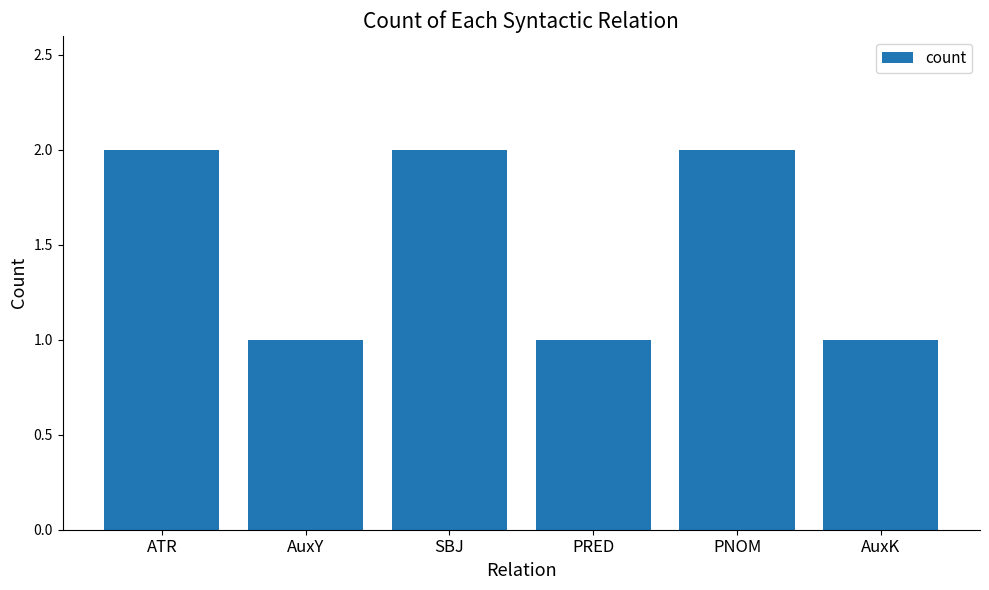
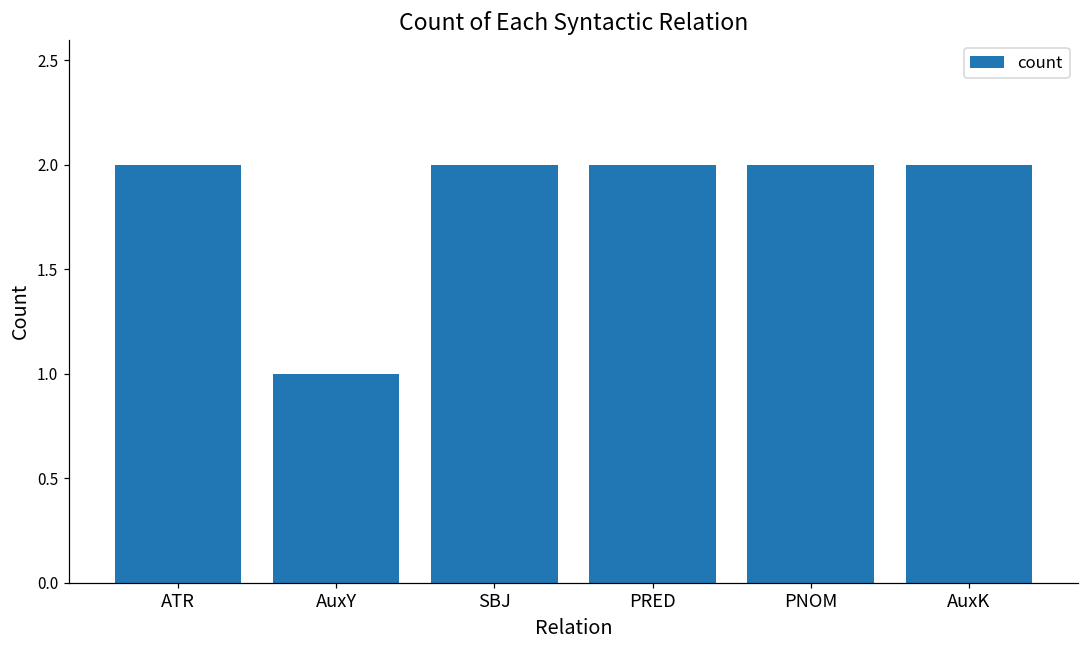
  {
    "ATR": 2,
    "AuxY": 1,
    "SBJ": 2,
-   "PRED": 1,
+   "PRED": 2,
    "PNOM": 2,
-   "AuxK": 1
+   "AuxK": 2
  }
